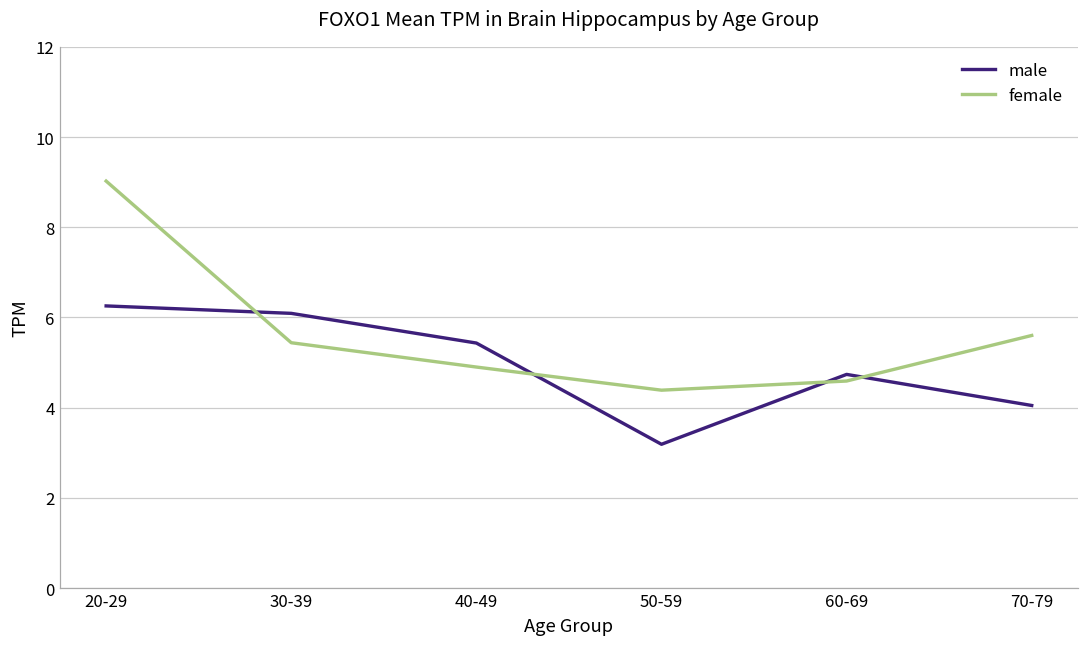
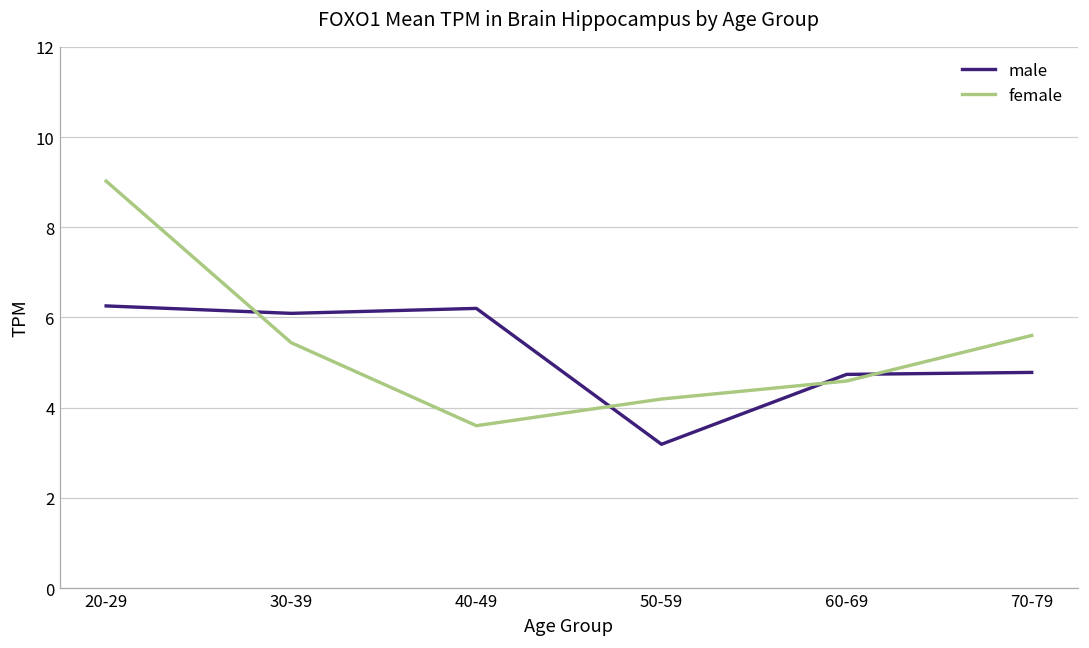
  {
    "male": {
      "20-29": 6.3,
      "30-39": 6.1,
-     "40-49": 5.4,
+     "40-49": 6.2,
      "50-59": 3.2,
      "60-69": 4.7,
-     "70-79": 4.0
+     "70-79": 4.8
    },
    "female": {
      "20-29": 9.0,
      "30-39": 5.4,
-     "40-49": 4.9,
-     "50-59": 4.4,
+     "40-49": 3.6,
+     "50-59": 4.2,
      "60-69": 4.6,
      "70-79": 5.6
    }
  }
